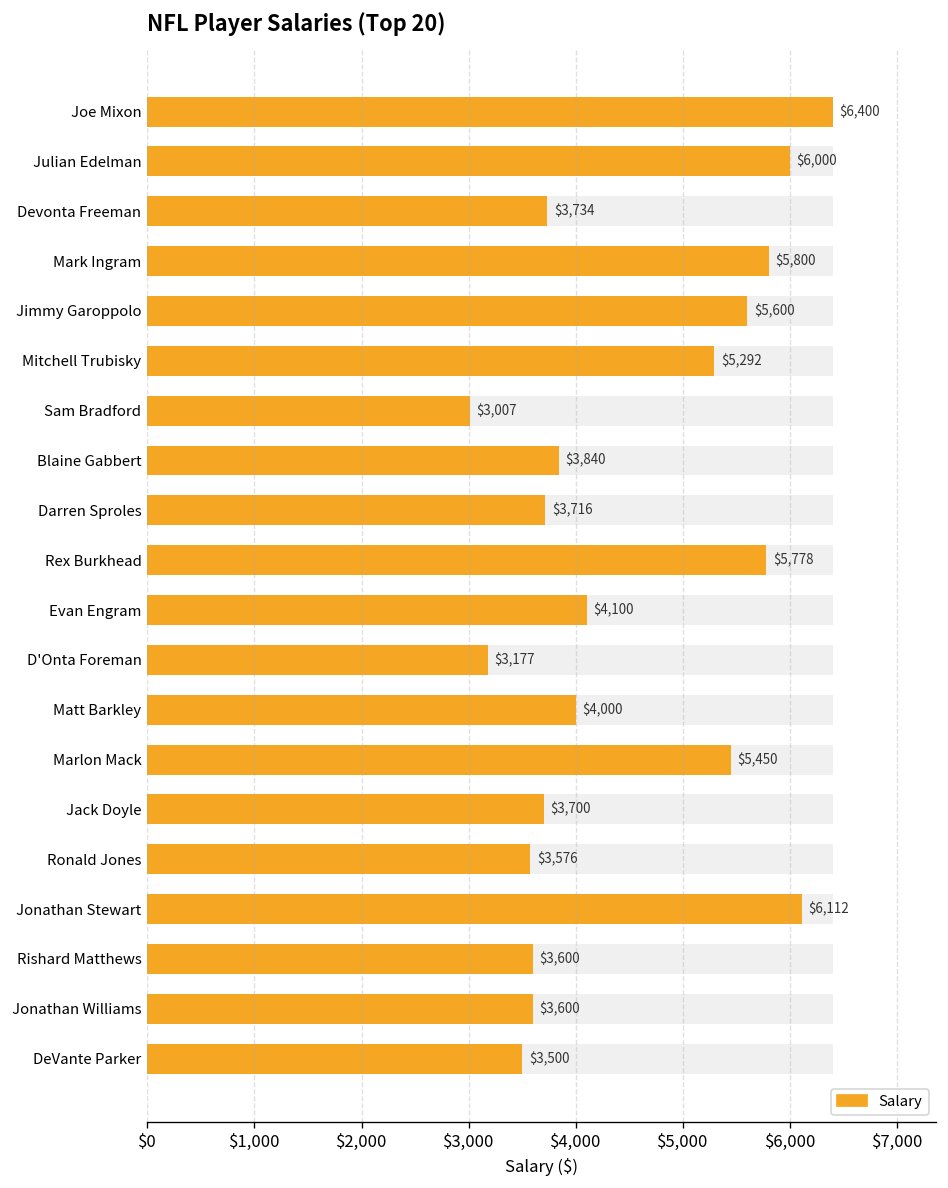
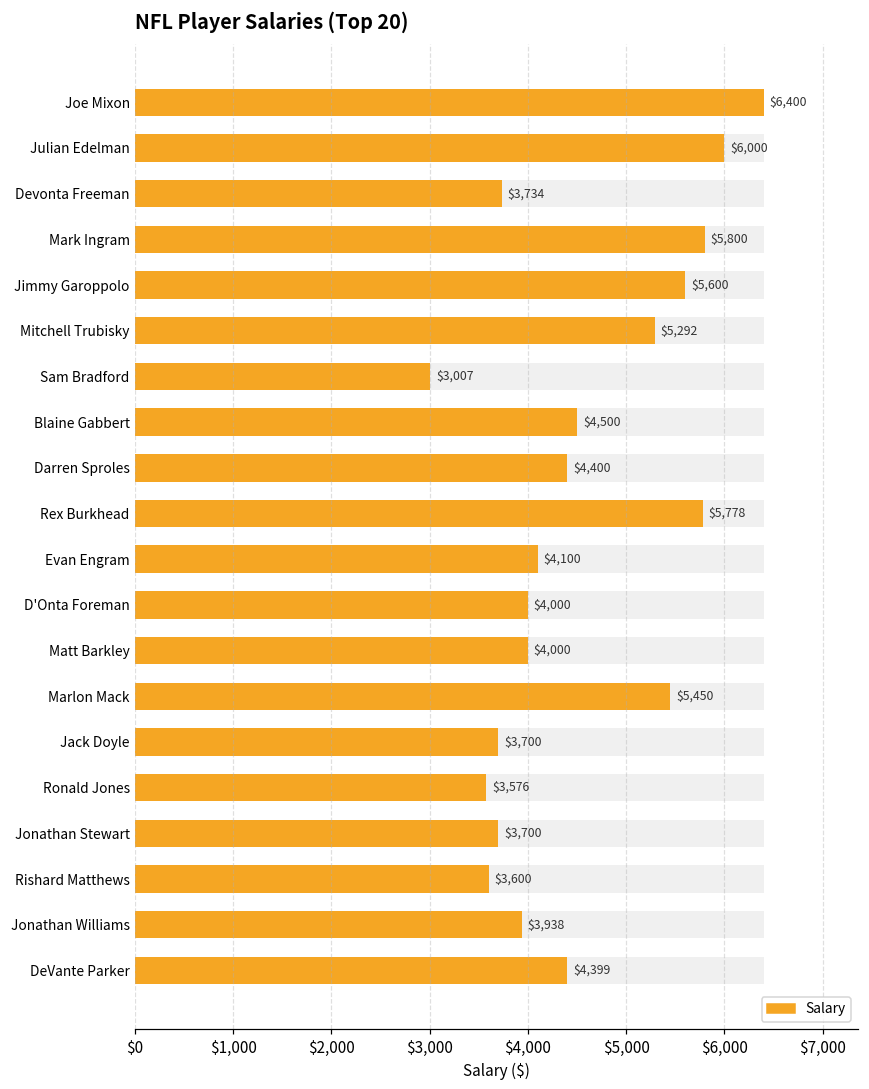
  {
    "Salary": {
      "Joe Mixon": "$6,400",
-     "Blaine Gabbert": "$3,840",
-     "Darren Sproles": "$3,716",
-     "D'Onta Foreman": "$3,177",
-     "Jonathan Stewart": "$6,112",
-     "Jonathan Williams": "$3,600",
-     "DeVante Parker": "$3,500"
+     "Blaine Gabbert": "$4,500",
+     "Darren Sproles": "$4,400",
+     "D'Onta Foreman": "$4,000",
+     "Jonathan Stewart": "$3,700",
+     "Jonathan Williams": "$3,938",
+     "DeVante Parker": "$4,399"
    }
  }
